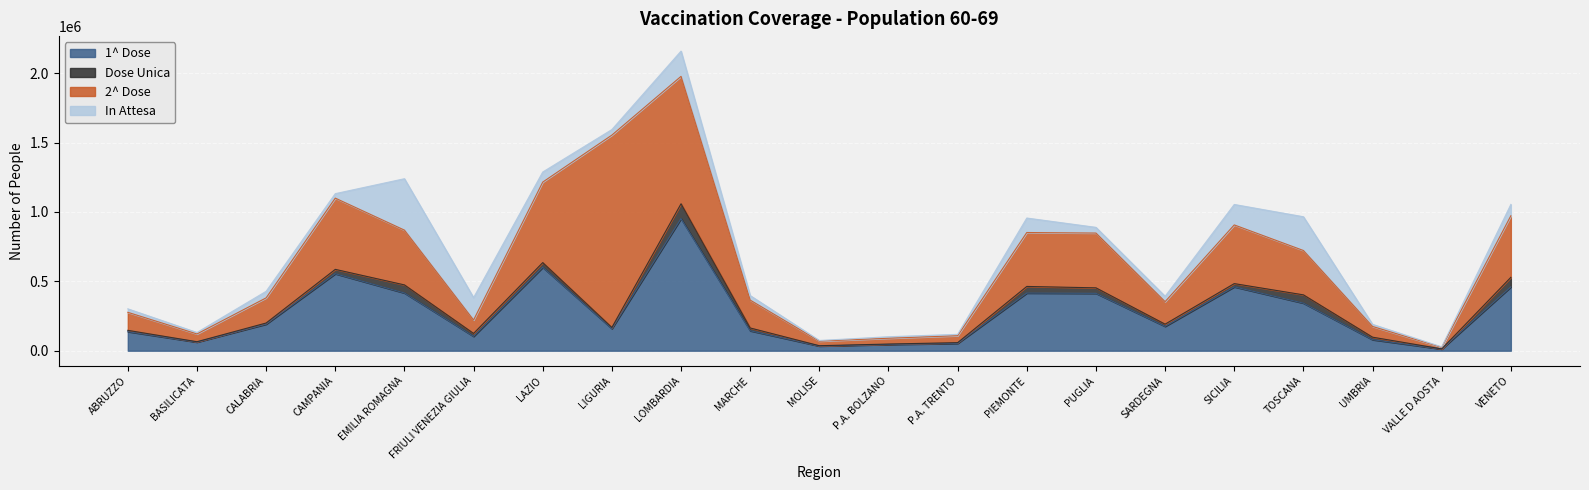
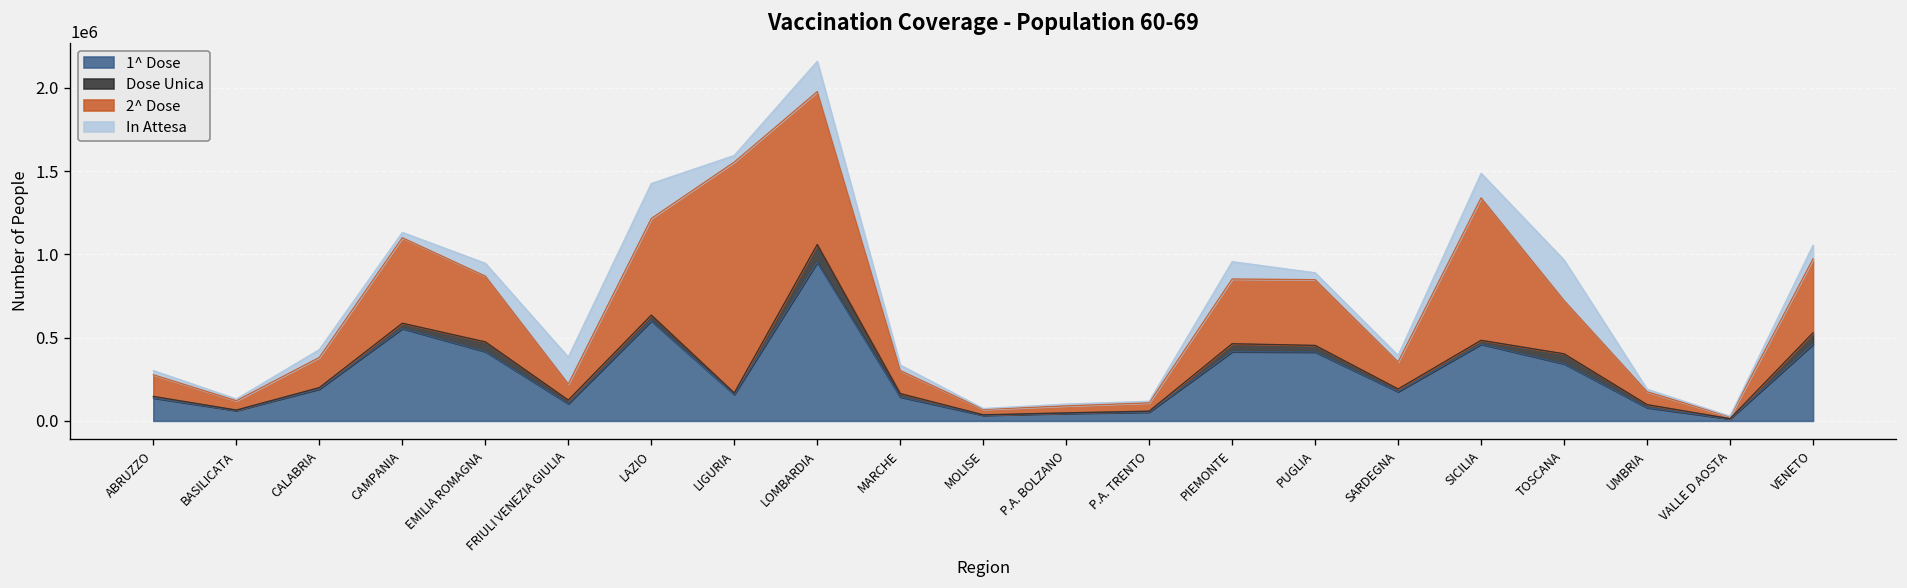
  {
    "1^ Dose": {
      "CAMPANIA": 550000,
      "EMILIA ROMAGNA": 420000,
      "FRIULI VENEZIA GIULIA": 100000,
      "LAZIO": 600000,
      "LOMBARDIA": 950000,
      "MARCHE": 140000,
      "PIEMONTE": 420000,
      "PUGLIA": 410000,
      "SICILIA": 460000,
      "TOSCANA": 340000,
      "VENETO": 460000
    },
    "Dose Unica": {
      "CAMPANIA": 30000,
      "EMILIA ROMAGNA": 60000,
      "FRIULI VENEZIA GIULIA": 20000,
      "LAZIO": 30000,
      "LOMBARDIA": 110000,
      "MARCHE": 20000,
      "PIEMONTE": 50000,
      "PUGLIA": 40000,
      "SICILIA": 20000,
      "TOSCANA": 60000,
      "VENETO": 70000
    },
    "2^ Dose": {
      "ABRUZZO": 130000,
      "CALABRIA": 180000,
      "CAMPANIA": 510000,
      "EMILIA ROMAGNA": 390000,
      "FRIULI VENEZIA GIULIA": 100000,
      "LAZIO": 580000,
      "LIGURIA": 1390000,
      "LOMBARDIA": 920000,
-     "MARCHE": 200000,
+     "MARCHE": 140000,
      "PIEMONTE": 390000,
      "PUGLIA": 390000,
      "SARDEGNA": 160000,
-     "SICILIA": 420000,
+     "SICILIA": 860000,
      "TOSCANA": 320000,
      "VENETO": 440000
    },
    "In Attesa": {
      "ABRUZZO": 30000,
      "CALABRIA": 50000,
      "CAMPANIA": 30000,
-     "EMILIA ROMAGNA": 370000,
+     "EMILIA ROMAGNA": 80000,
      "FRIULI VENEZIA GIULIA": 160000,
-     "LAZIO": 70000,
+     "LAZIO": 210000,
      "LIGURIA": 40000,
      "LOMBARDIA": 180000,
      "MARCHE": 30000,
      "PIEMONTE": 100000,
      "PUGLIA": 40000,
      "SARDEGNA": 40000,
      "SICILIA": 150000,
      "TOSCANA": 240000,
      "VENETO": 80000
    }
  }
